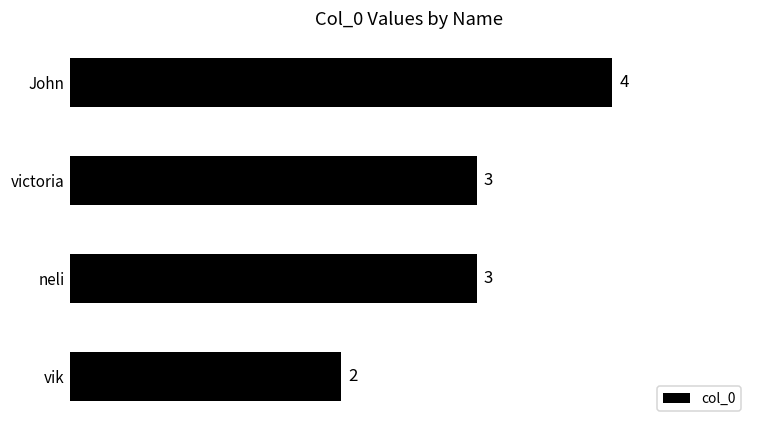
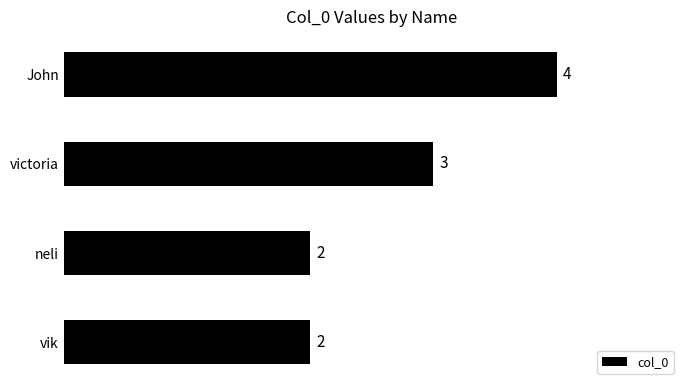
  {
    "John": 4,
    "victoria": 3,
-   "neli": 3,
+   "neli": 2,
    "vik": 2
  }
